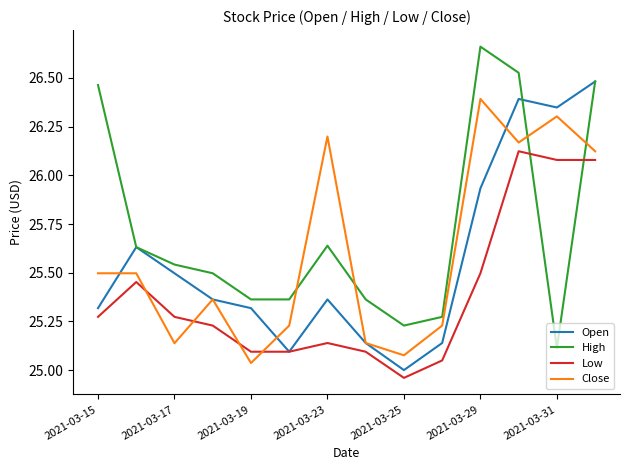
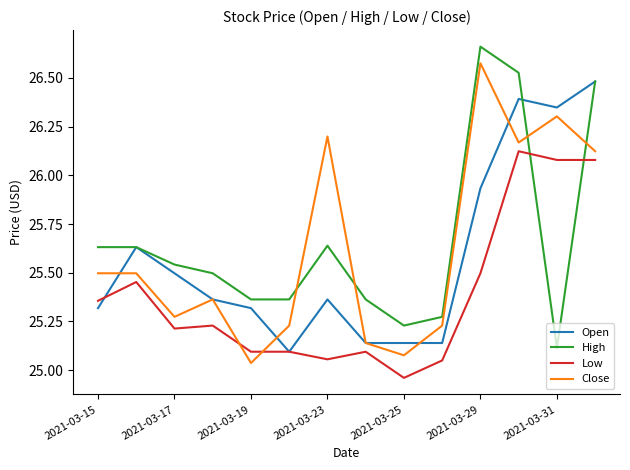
  {
    "Open": {
      "2021-03-15": 25.32,
      "2021-03-17": 25.50,
      "2021-03-19": 25.32,
      "2021-03-23": 25.36,
-     "2021-03-25": 25.00,
+     "2021-03-25": 25.14,
      "2021-03-29": 25.93,
      "2021-03-31": 26.35
    },
    "High": {
-     "2021-03-15": 26.46,
+     "2021-03-15": 25.63,
      "2021-03-17": 25.54,
      "2021-03-19": 25.36,
      "2021-03-23": 25.64,
      "2021-03-25": 25.23,
      "2021-03-29": 26.66
    },
    "Low": {
-     "2021-03-15": 25.27,
-     "2021-03-17": 25.27,
+     "2021-03-15": 25.36,
+     "2021-03-17": 25.21,
      "2021-03-19": 25.09,
-     "2021-03-23": 25.14,
+     "2021-03-23": 25.06,
      "2021-03-25": 24.96,
      "2021-03-29": 25.50,
      "2021-03-31": 26.08
    },
    "Close": {
      "2021-03-15": 25.50,
-     "2021-03-17": 25.14,
+     "2021-03-17": 25.27,
      "2021-03-19": 25.04,
      "2021-03-23": 26.20,
      "2021-03-25": 25.08,
-     "2021-03-29": 26.39,
+     "2021-03-29": 26.58,
      "2021-03-31": 26.30
    }
  }
